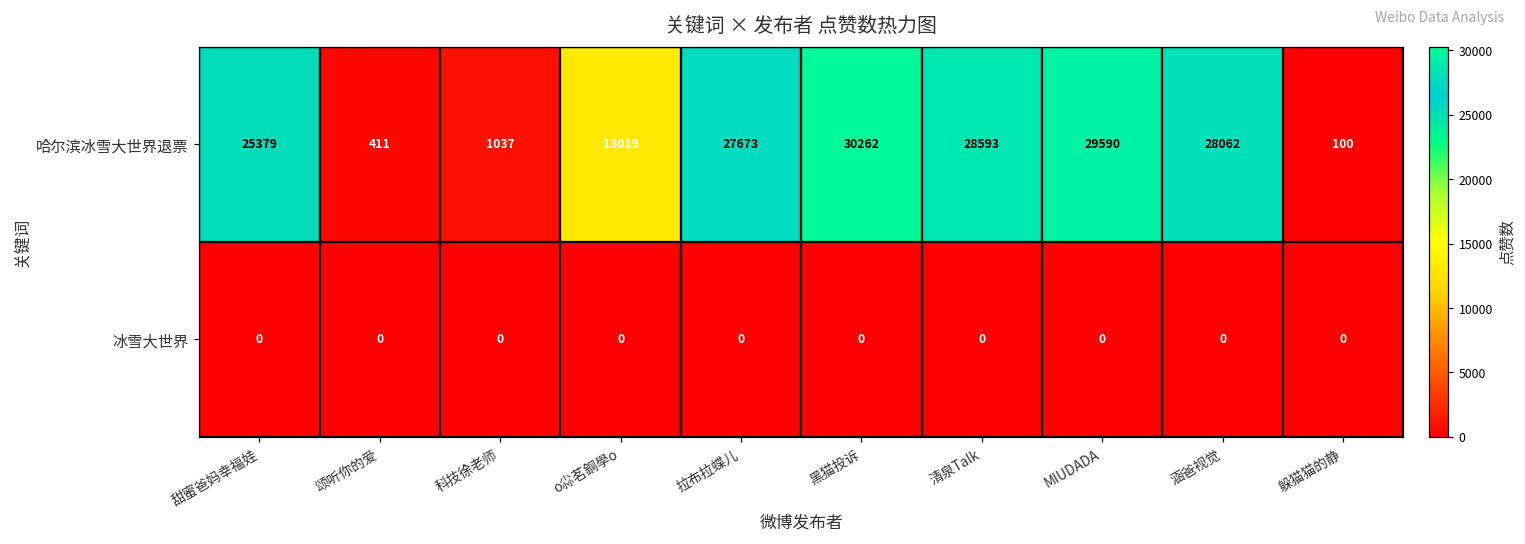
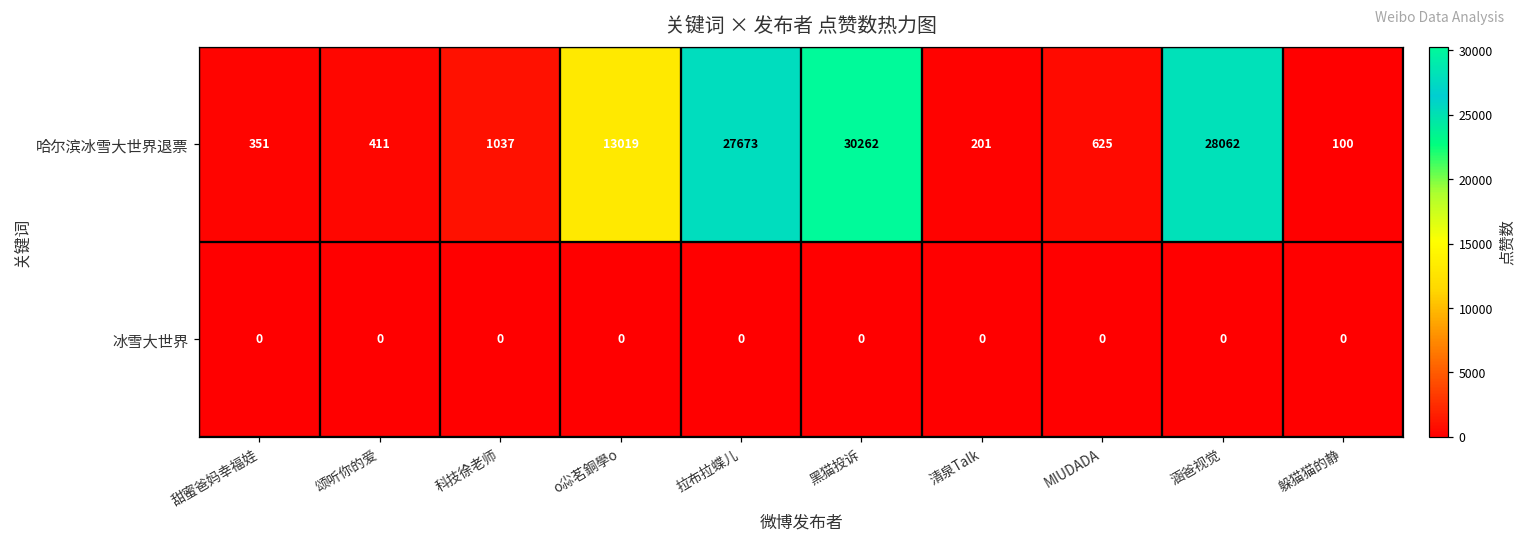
  {
    "哈尔滨冰雪大世界退票": {
-     "甜蜜爸妈幸福娃": 25379,
+     "甜蜜爸妈幸福娃": 351,
      "颂听你的爱": 411,
      "科技徐老师": 1037,
      "o尛茗銅學o": 13019,
      "拉布拉蝶儿": 27673,
      "黑猫投诉": 30262,
-     "清泉Talk": 28593,
-     "MIUDADA": 29590,
+     "清泉Talk": 201,
+     "MIUDADA": 625,
      "涵爸视觉": 28062,
      "躲猫猫的静": 100
    },
    "冰雪大世界": {
      "甜蜜爸妈幸福娃": 0,
      "颂听你的爱": 0,
      "科技徐老师": 0,
      "o尛茗銅學o": 0,
      "拉布拉蝶儿": 0,
      "黑猫投诉": 0,
      "清泉Talk": 0,
      "MIUDADA": 0,
      "涵爸视觉": 0,
      "躲猫猫的静": 0
    }
  }
